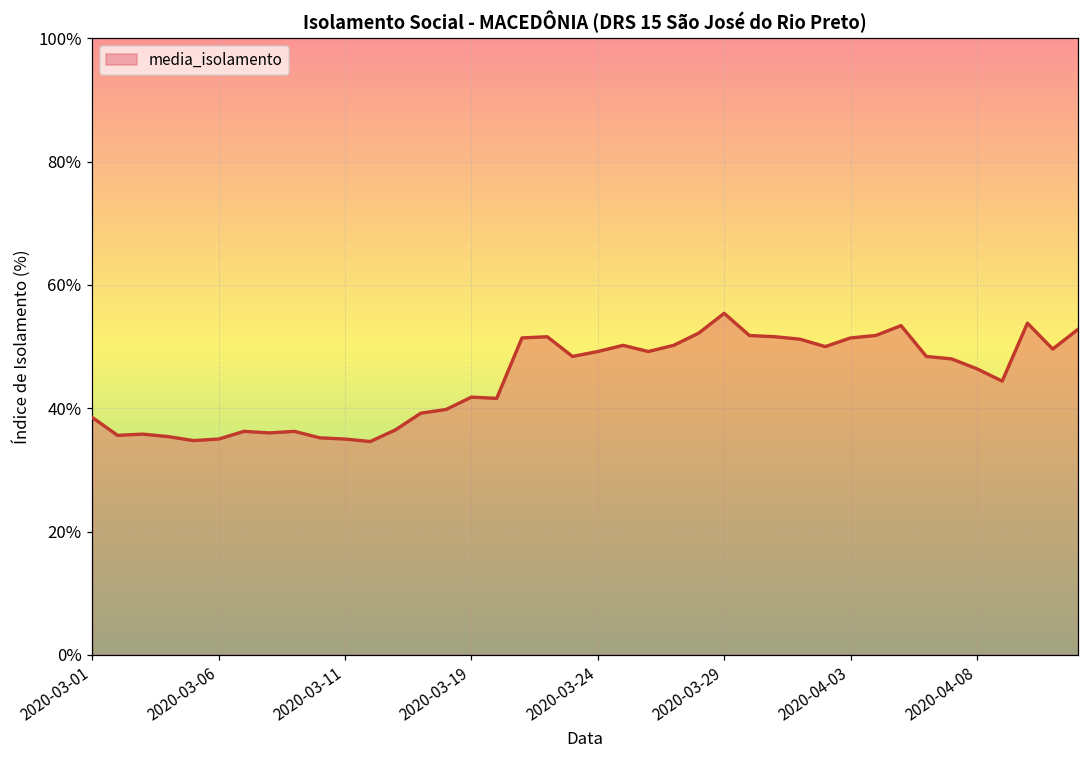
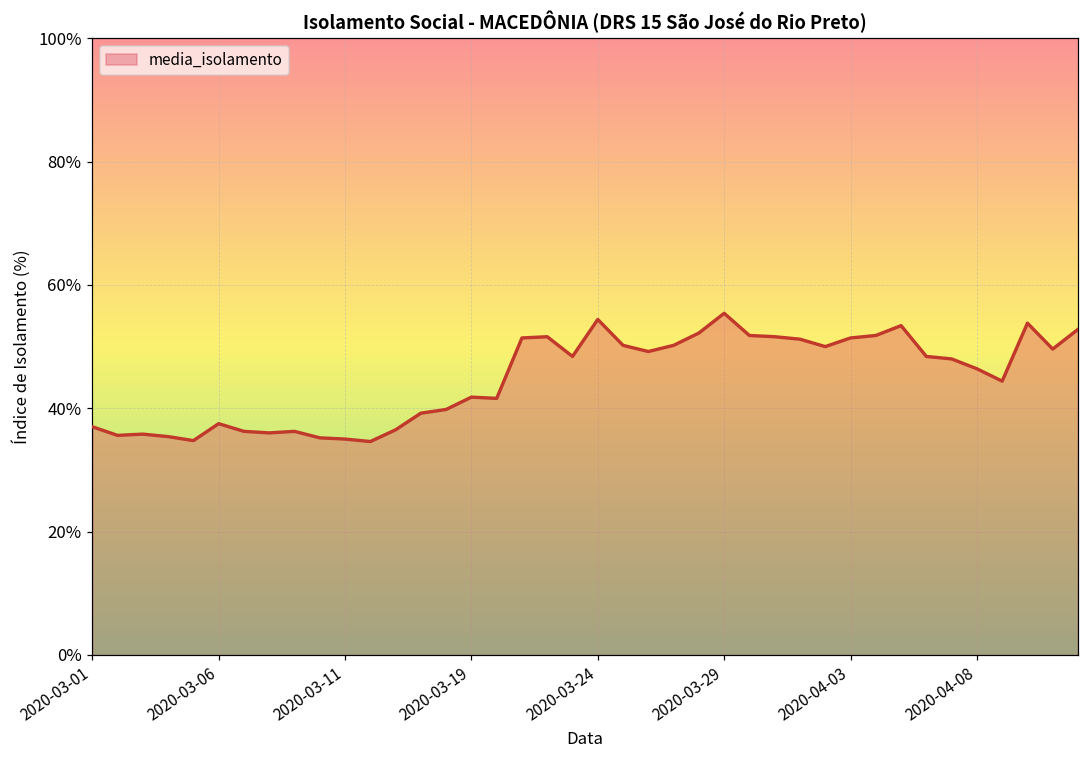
  {
-   "2020-03-01": "39%",
-   "2020-03-06": "35%",
+   "2020-03-01": "37%",
+   "2020-03-06": "38%",
    "2020-03-11": "35%",
    "2020-03-19": "42%",
-   "2020-03-24": "49%",
+   "2020-03-24": "54%",
    "2020-03-29": "55%",
    "2020-04-03": "51%",
    "2020-04-08": "46%"
  }
